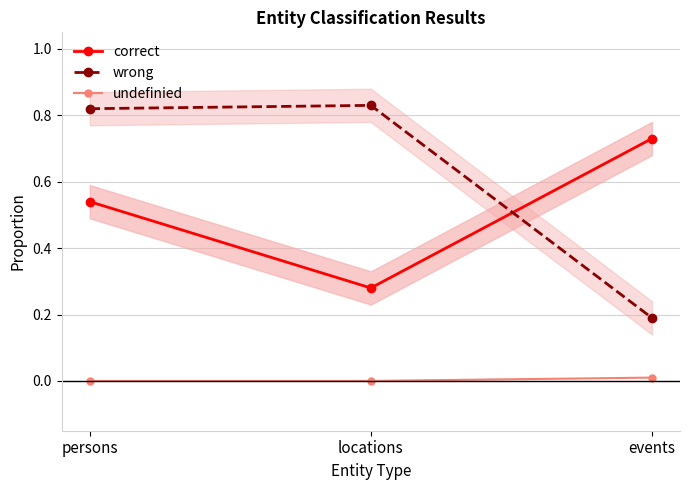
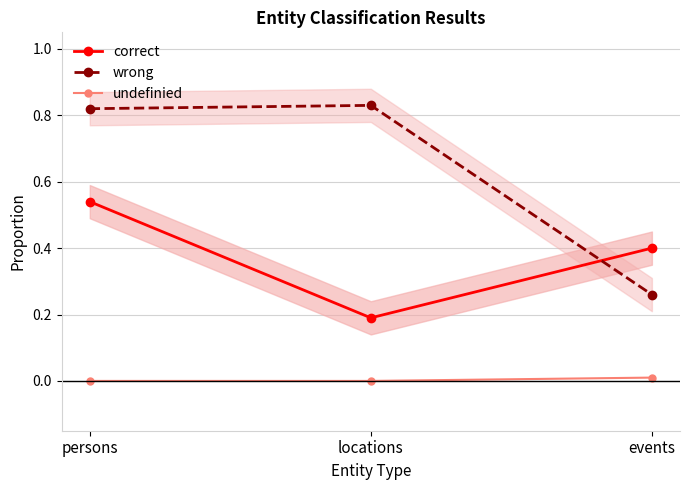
  {
    "correct": {
      "persons": 0.54,
-     "locations": 0.28,
-     "events": 0.73
+     "locations": 0.19,
+     "events": 0.40
    },
    "wrong": {
      "persons": 0.82,
      "locations": 0.83,
-     "events": 0.19
+     "events": 0.26
    },
    "undefinied": {
      "persons": 0.00,
      "locations": 0.00,
      "events": 0.01
    }
  }
